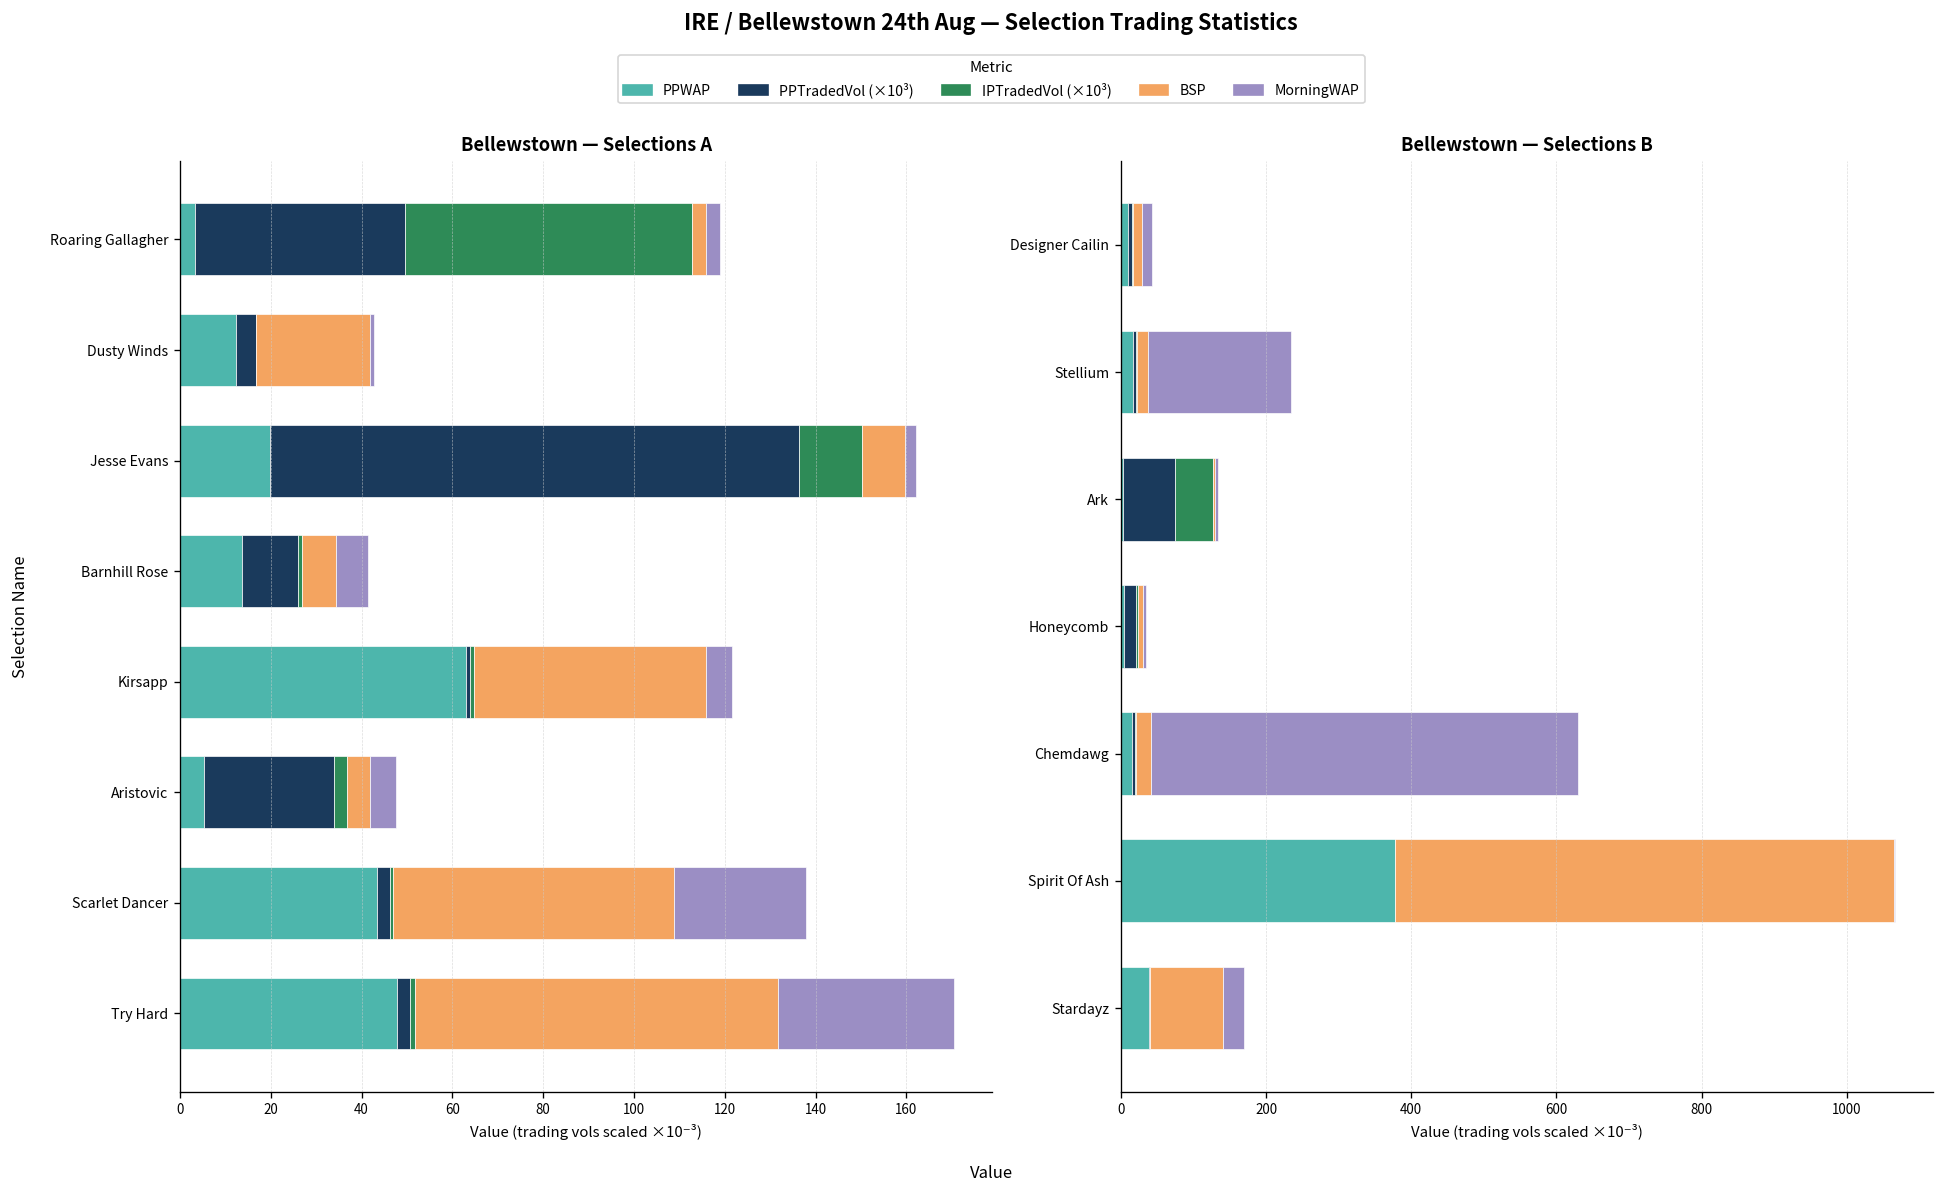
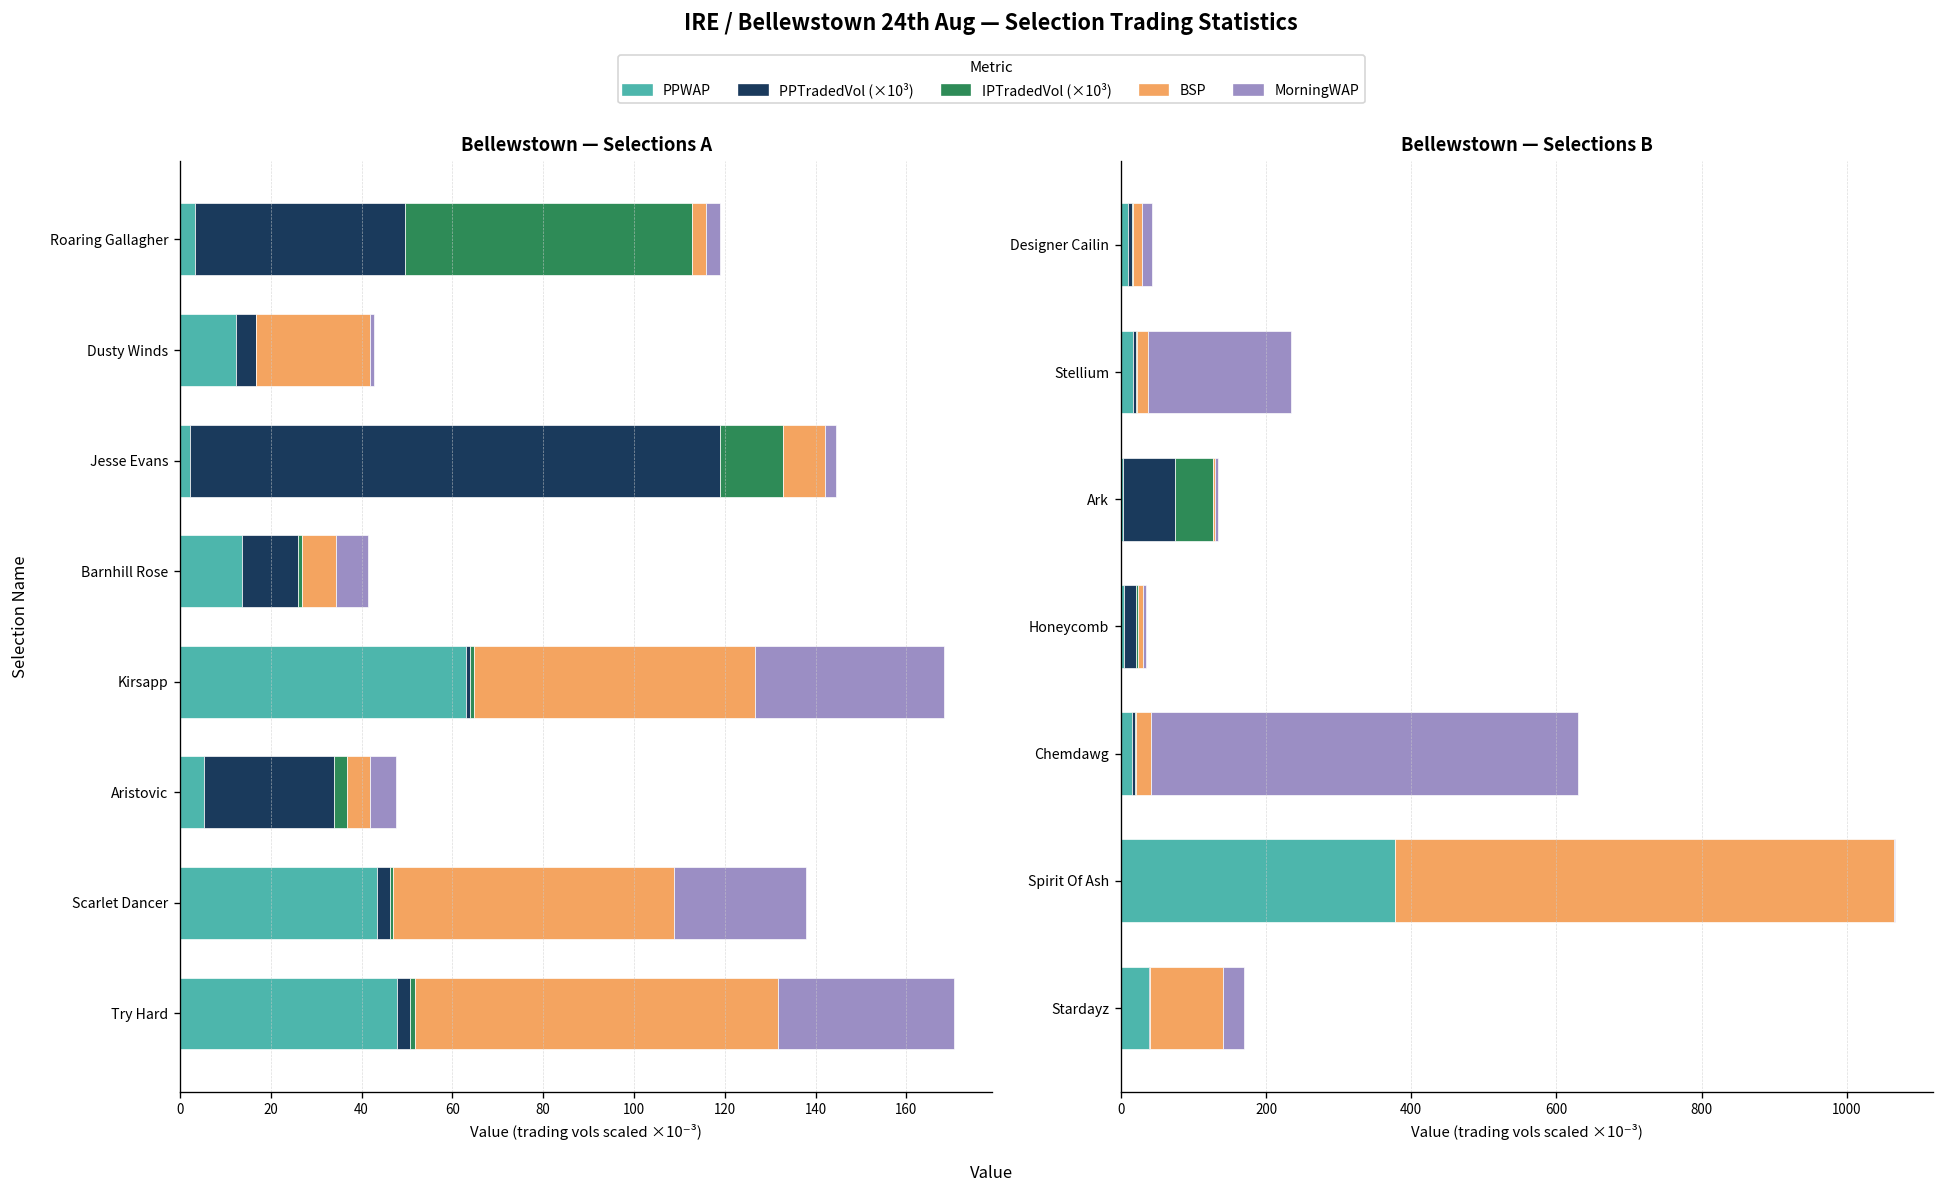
  {
    "Bellewstown — Selections A": {
      "PPWAP": {
        "Roaring Gallagher": 3,
        "Dusty Winds": 12,
-       "Jesse Evans": 20,
+       "Jesse Evans": 2,
        "Barnhill Rose": 14,
        "Kirsapp": 63,
        "Aristovic": 5,
        "Scarlet Dancer": 43,
        "Try Hard": 48
      },
      "PPTradedVol (×10³)": {
        "Roaring Gallagher": 46,
        "Dusty Winds": 4,
        "Jesse Evans": 117,
        "Barnhill Rose": 12,
        "Kirsapp": 1,
        "Aristovic": 29,
        "Scarlet Dancer": 3,
        "Try Hard": 3
      },
      "IPTradedVol (×10³)": {
        "Roaring Gallagher": 63,
        "Jesse Evans": 14,
        "Barnhill Rose": 1,
        "Kirsapp": 1,
        "Aristovic": 3,
        "Scarlet Dancer": 1,
        "Try Hard": 1
      },
      "BSP": {
        "Roaring Gallagher": 3,
        "Dusty Winds": 25,
        "Jesse Evans": 9,
        "Barnhill Rose": 7,
-       "Kirsapp": 51,
+       "Kirsapp": 62,
        "Aristovic": 5,
        "Scarlet Dancer": 62,
        "Try Hard": 80
      },
      "MorningWAP": {
        "Roaring Gallagher": 3,
        "Dusty Winds": 1,
        "Jesse Evans": 2,
        "Barnhill Rose": 7,
-       "Kirsapp": 6,
+       "Kirsapp": 42,
        "Aristovic": 6,
        "Scarlet Dancer": 29,
        "Try Hard": 39
      }
    },
    "Bellewstown — Selections B": {
      "PPWAP": {
        "Designer Cailin": 10,
        "Stellium": 20,
        "Honeycomb": 10,
        "Chemdawg": 20,
        "Spirit Of Ash": 380,
        "Stardayz": 40
      },
      "PPTradedVol (×10³)": {
        "Designer Cailin": 10,
        "Stellium": 10,
        "Ark": 70,
        "Honeycomb": 20,
        "Chemdawg": 0
      },
      "IPTradedVol (×10³)": {
        "Ark": 50
      },
      "BSP": {
        "Designer Cailin": 10,
        "Stellium": 10,
        "Honeycomb": 10,
        "Chemdawg": 20,
        "Spirit Of Ash": 690,
        "Stardayz": 100
      },
      "MorningWAP": {
        "Designer Cailin": 10,
        "Stellium": 200,
        "Honeycomb": 0,
        "Chemdawg": 590,
        "Stardayz": 30
      }
    }
  }
